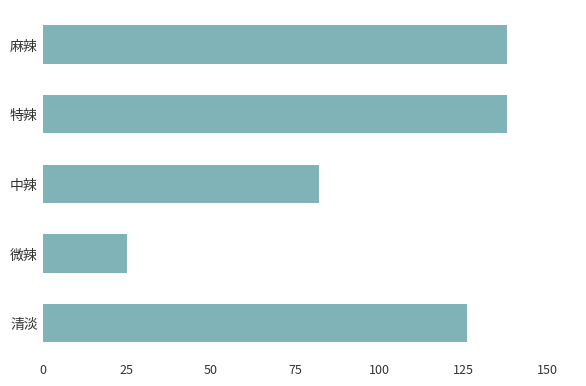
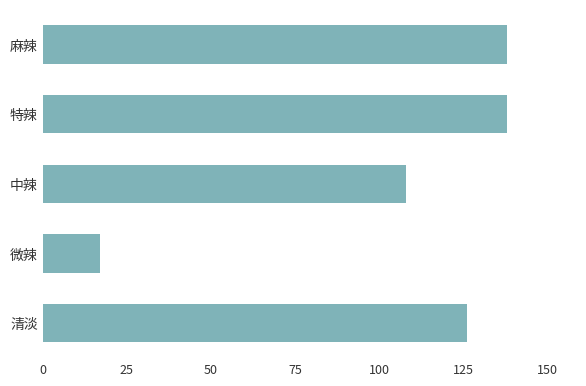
  {
    "麻辣": 138,
    "特辣": 138,
-   "中辣": 82,
-   "微辣": 25,
+   "中辣": 108,
+   "微辣": 17,
    "清淡": 126
  }
